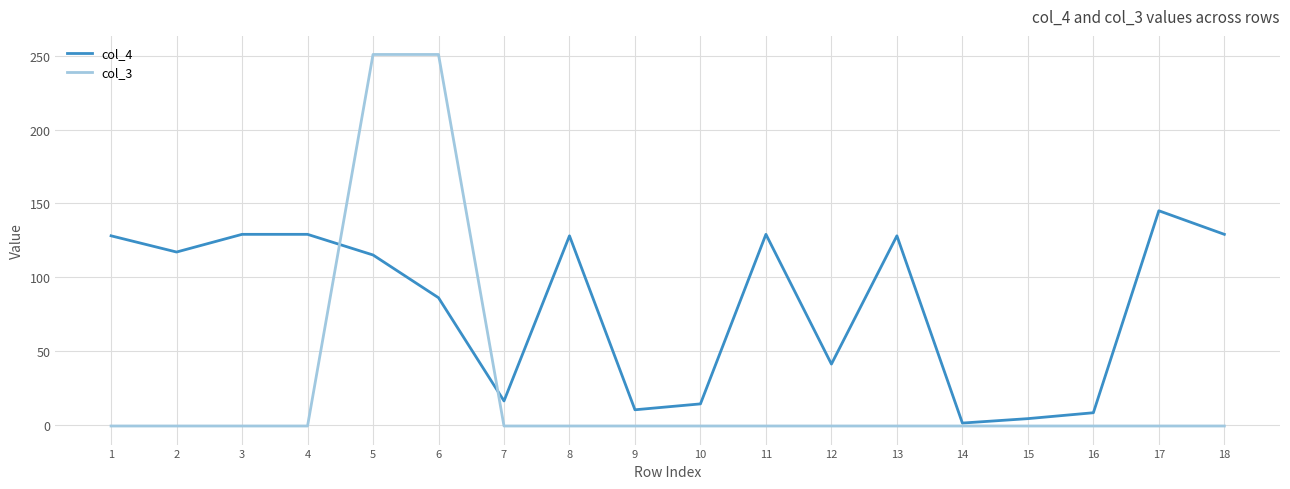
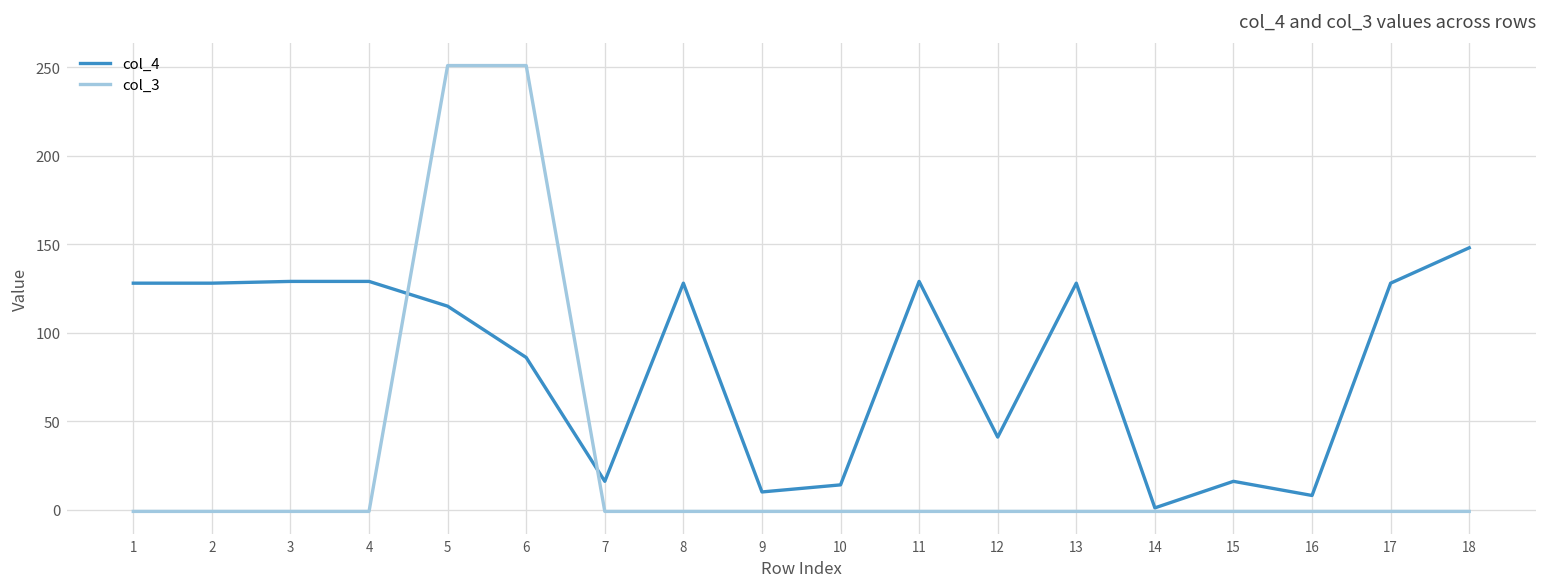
  {
    "col_4": {
      "1": 128,
-     "2": 117,
+     "2": 128,
      "3": 129,
      "4": 129,
      "5": 115,
      "6": 86,
      "7": 16,
      "8": 128,
      "9": 10,
      "10": 14,
      "11": 129,
      "12": 41,
      "13": 128,
      "14": 1,
-     "15": 4,
+     "15": 16,
      "16": 8,
-     "17": 145,
-     "18": 129
+     "17": 128,
+     "18": 148
    },
    "col_3": {
      "1": -1,
      "2": -1,
      "3": -1,
      "4": -1,
      "5": 251,
      "6": 251,
      "7": -1,
      "8": -1,
      "9": -1,
      "10": -1,
      "11": -1,
      "12": -1,
      "13": -1,
      "14": -1,
      "15": -1,
      "16": -1,
      "17": -1,
      "18": -1
    }
  }
